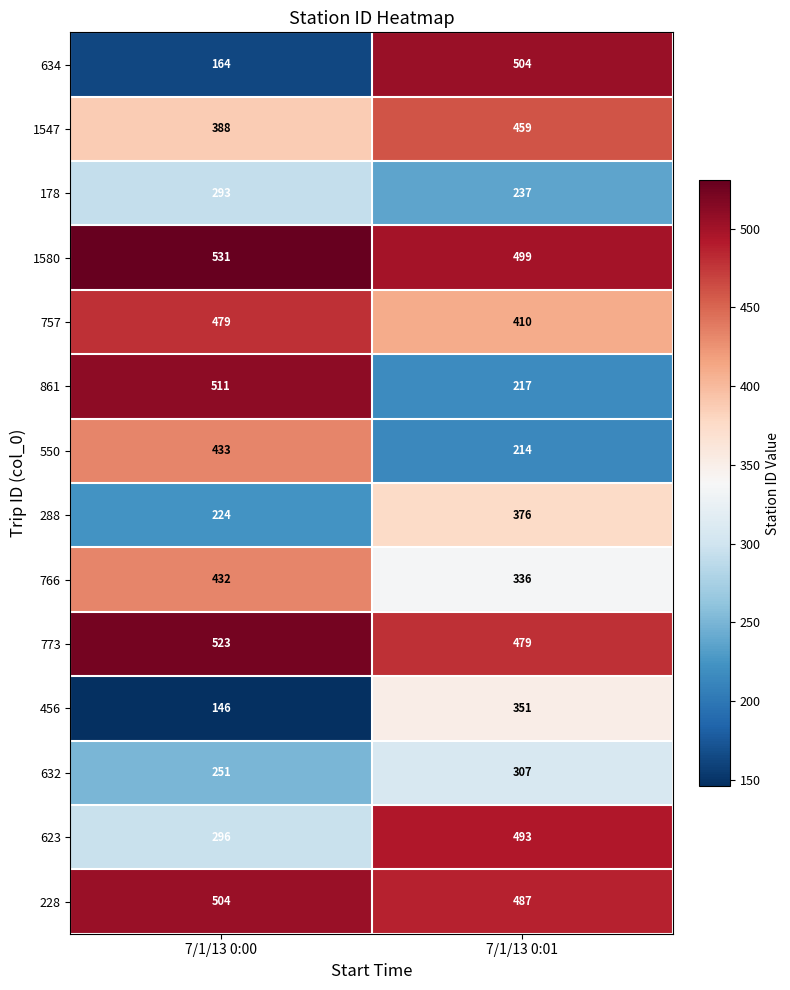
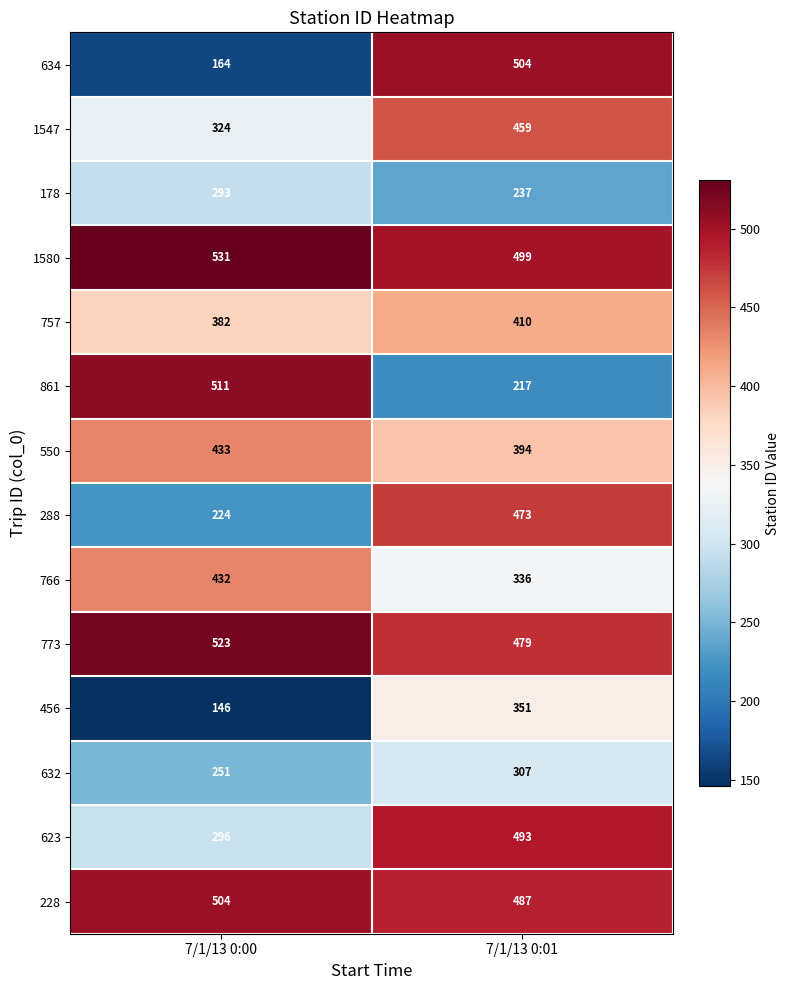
  {
    "634": {
      "7/1/13 0:00": 164,
      "7/1/13 0:01": 504
    },
    "1547": {
-     "7/1/13 0:00": 388,
+     "7/1/13 0:00": 324,
      "7/1/13 0:01": 459
    },
    "178": {
      "7/1/13 0:00": 293,
      "7/1/13 0:01": 237
    },
    "1580": {
      "7/1/13 0:00": 531,
      "7/1/13 0:01": 499
    },
    "757": {
-     "7/1/13 0:00": 479,
+     "7/1/13 0:00": 382,
      "7/1/13 0:01": 410
    },
    "861": {
      "7/1/13 0:00": 511,
      "7/1/13 0:01": 217
    },
    "550": {
      "7/1/13 0:00": 433,
-     "7/1/13 0:01": 214
+     "7/1/13 0:01": 394
    },
    "288": {
      "7/1/13 0:00": 224,
-     "7/1/13 0:01": 376
+     "7/1/13 0:01": 473
    },
    "766": {
      "7/1/13 0:00": 432,
      "7/1/13 0:01": 336
    },
    "773": {
      "7/1/13 0:00": 523,
      "7/1/13 0:01": 479
    },
    "456": {
      "7/1/13 0:00": 146,
      "7/1/13 0:01": 351
    },
    "632": {
      "7/1/13 0:00": 251,
      "7/1/13 0:01": 307
    },
    "623": {
      "7/1/13 0:00": 296,
      "7/1/13 0:01": 493
    },
    "228": {
      "7/1/13 0:00": 504,
      "7/1/13 0:01": 487
    }
  }
